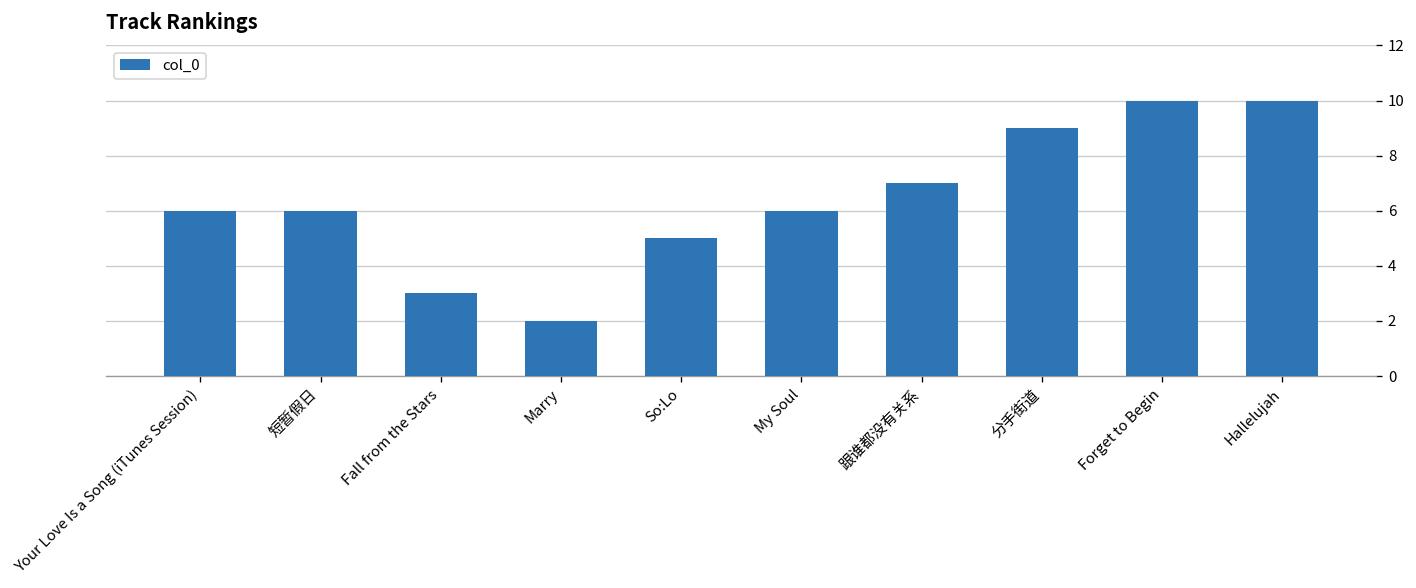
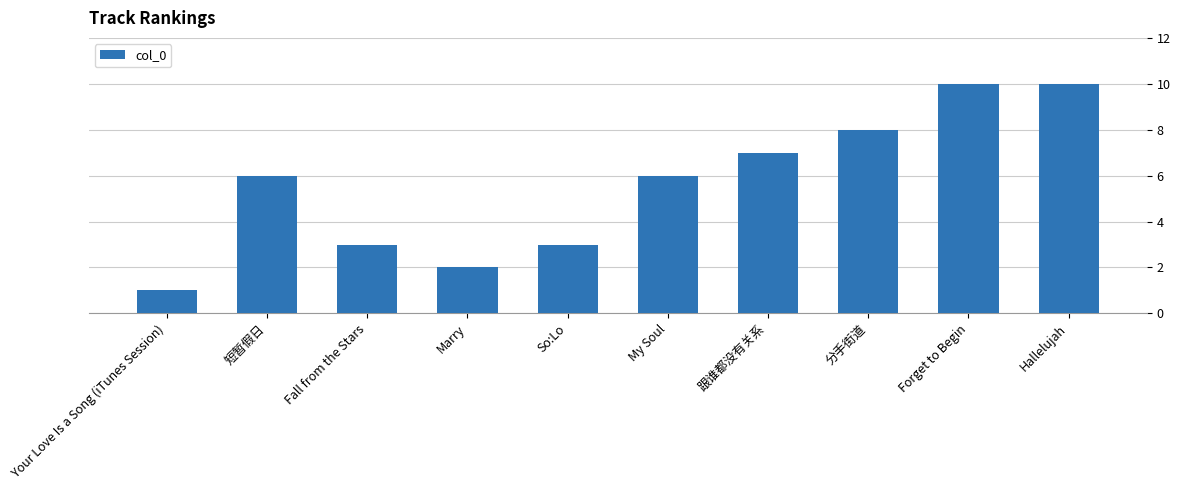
  {
-   "Your Love Is a Song (iTunes Session)": 6,
+   "Your Love Is a Song (iTunes Session)": 1,
    "短暂假日": 6,
    "Fall from the Stars": 3,
    "Marry": 2,
-   "So:Lo": 5,
+   "So:Lo": 3,
    "My Soul": 6,
    "跟谁都没有关系": 7,
-   "分手街道": 9,
+   "分手街道": 8,
    "Forget to Begin": 10,
    "Hallelujah": 10
  }
